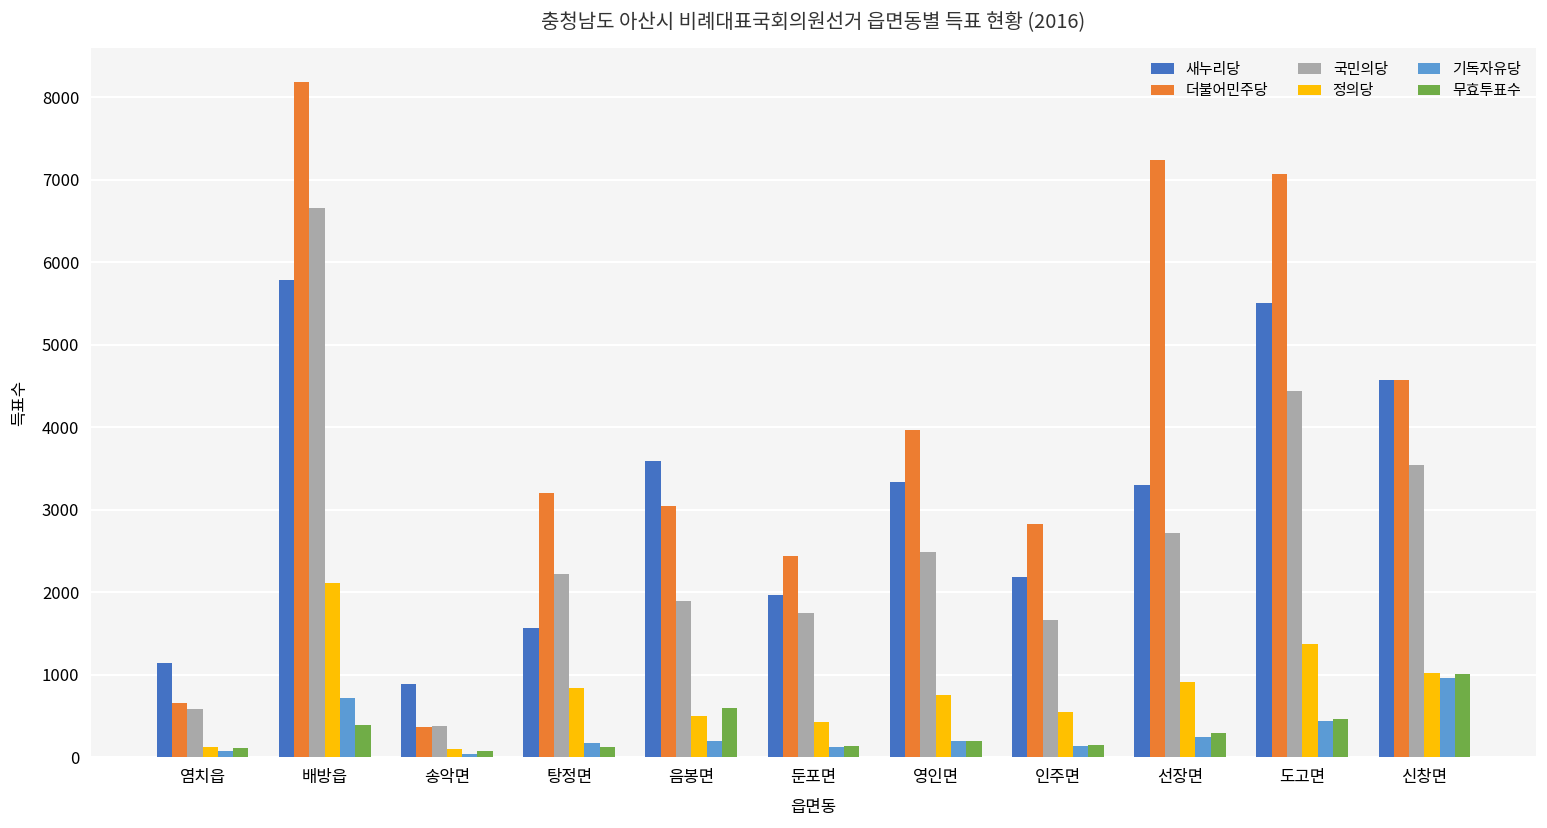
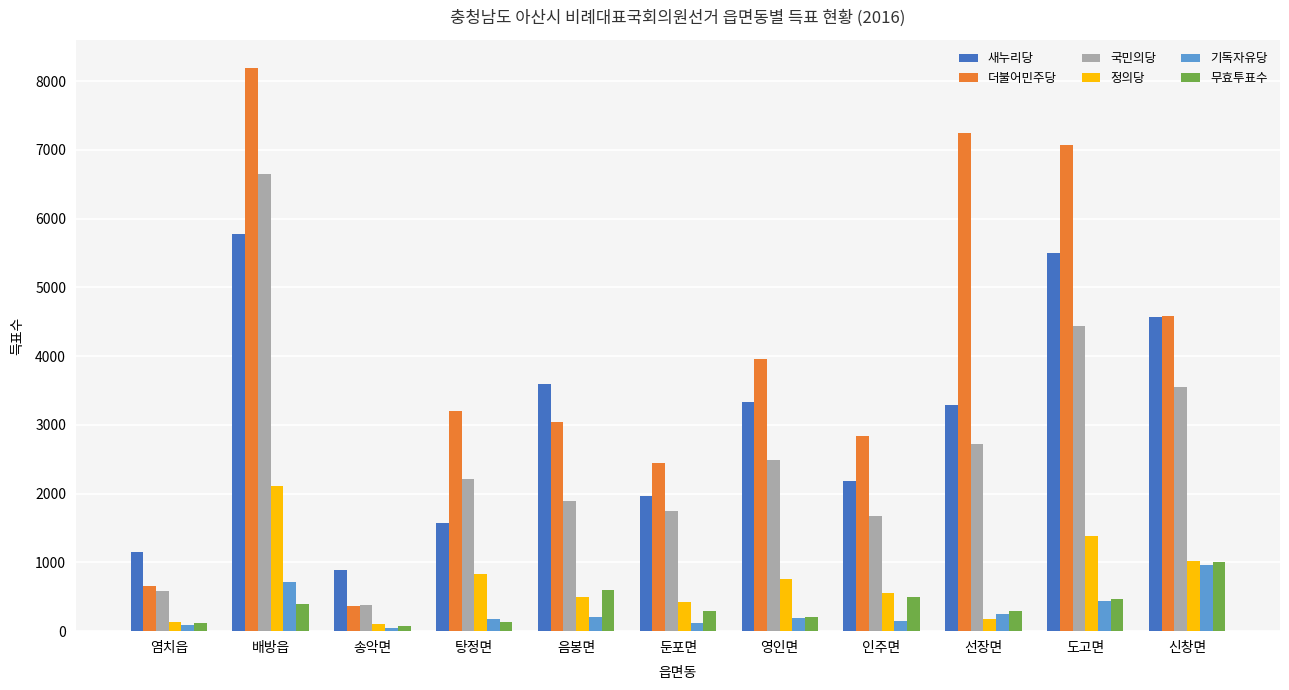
  {
    "더불어민주당": {
      "염치읍": 700,
      "배방읍": 8200,
      "송악면": 400,
      "탕정면": 3200,
      "음봉면": 3000,
      "둔포면": 2400,
      "영인면": 4000,
      "인주면": 2800,
      "선장면": 7200,
      "도고면": 7100,
      "신창면": 4600
    },
    "국민의당": {
      "염치읍": 600,
      "배방읍": 6700,
      "송악면": 400,
      "탕정면": 2200,
      "음봉면": 1900,
      "둔포면": 1700,
      "영인면": 2500,
      "인주면": 1700,
      "선장면": 2700,
      "도고면": 4400,
      "신창면": 3500
    },
    "정의당": {
      "염치읍": 100,
      "배방읍": 2100,
      "송악면": 100,
      "탕정면": 800,
      "음봉면": 500,
      "둔포면": 400,
      "영인면": 800,
      "인주면": 600,
-     "선장면": 900,
+     "선장면": 200,
      "도고면": 1400,
      "신창면": 1000
    },
    "무효투표수": {
      "염치읍": 100,
      "배방읍": 400,
      "송악면": 100,
      "탕정면": 100,
      "음봉면": 600,
-     "둔포면": 100,
+     "둔포면": 300,
      "영인면": 200,
-     "인주면": 100,
+     "인주면": 500,
      "선장면": 300,
      "도고면": 500,
      "신창면": 1000
    }
  }
